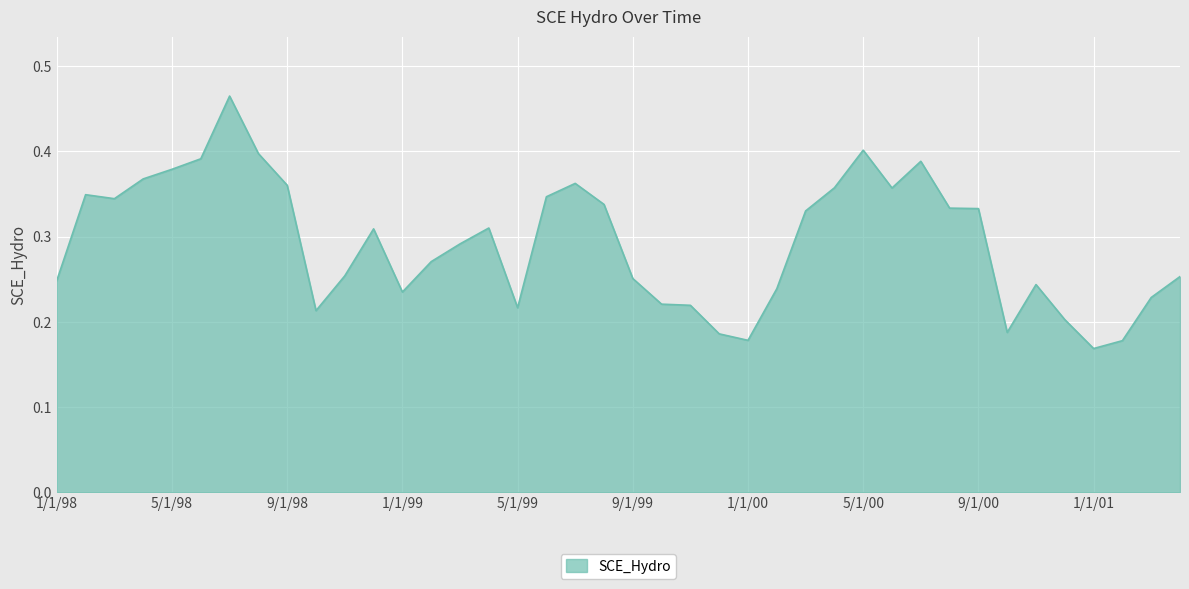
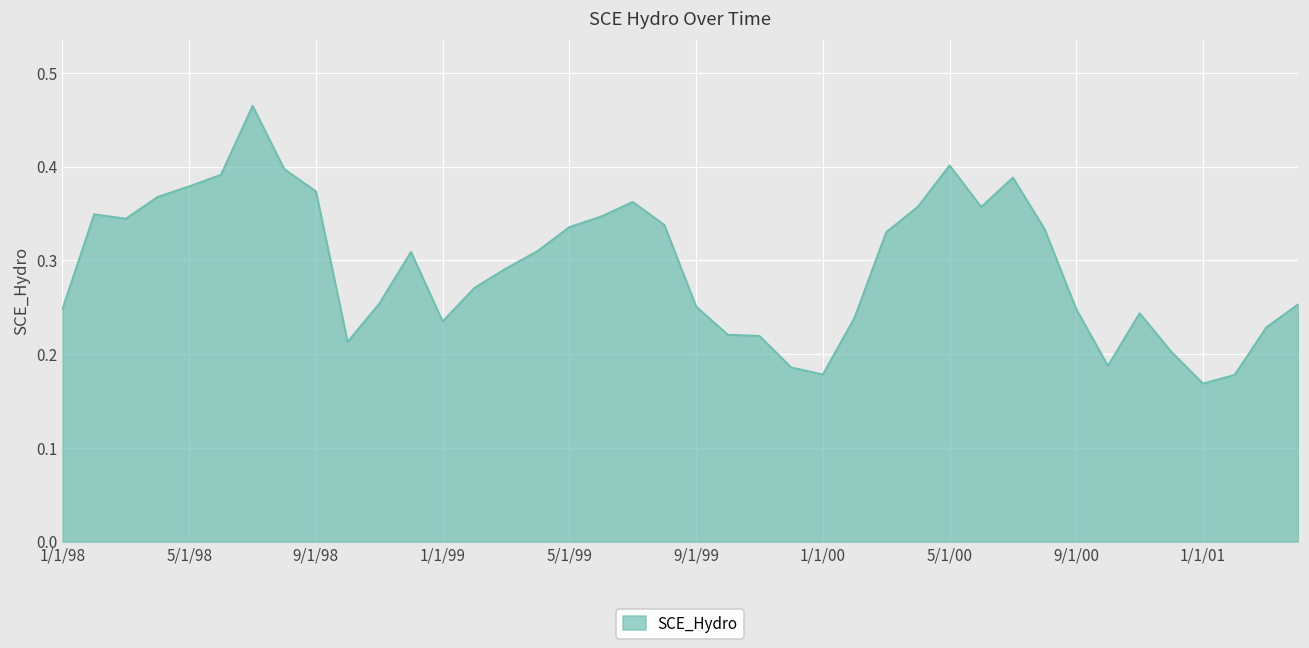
  {
    "1/1/98": 0.25,
    "5/1/98": 0.38,
-   "9/1/98": 0.36,
+   "9/1/98": 0.37,
    "1/1/99": 0.24,
-   "5/1/99": 0.22,
+   "5/1/99": 0.34,
    "9/1/99": 0.25,
    "1/1/00": 0.18,
    "5/1/00": 0.40,
-   "9/1/00": 0.33,
+   "9/1/00": 0.25,
    "1/1/01": 0.17
  }
